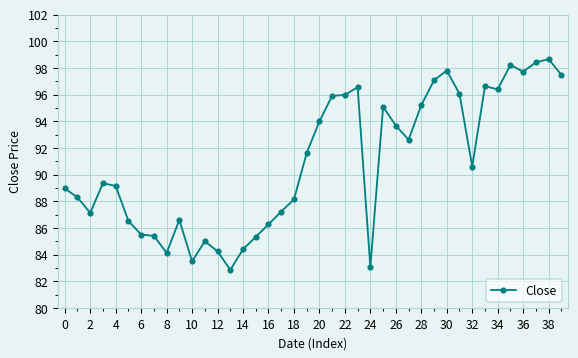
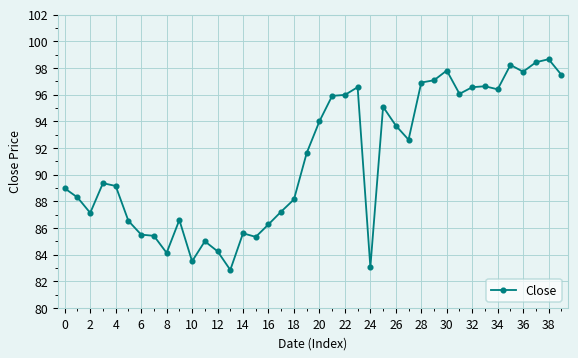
  {
    "0": 89.0,
    "2": 87.1,
    "4": 89.2,
    "6": 85.5,
    "8": 84.1,
    "10": 83.5,
    "12": 84.3,
-   "14": 84.4,
+   "14": 85.6,
    "16": 86.3,
    "18": 88.1,
    "20": 94.0,
    "22": 96.0,
    "24": 83.1,
    "26": 93.7,
-   "28": 95.2,
+   "28": 96.9,
    "30": 97.8,
-   "32": 90.6,
+   "32": 96.6,
    "34": 96.4,
    "36": 97.7,
    "38": 98.7
  }
